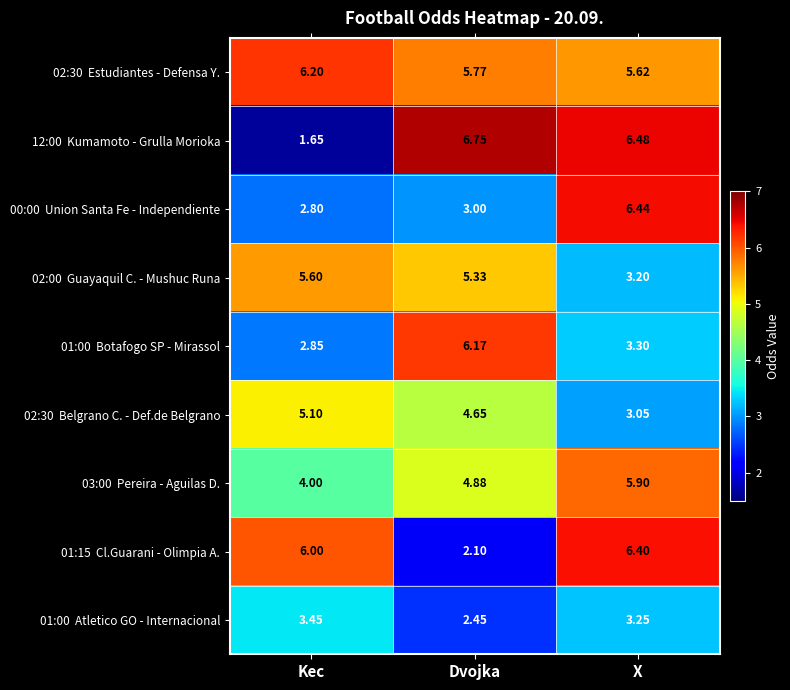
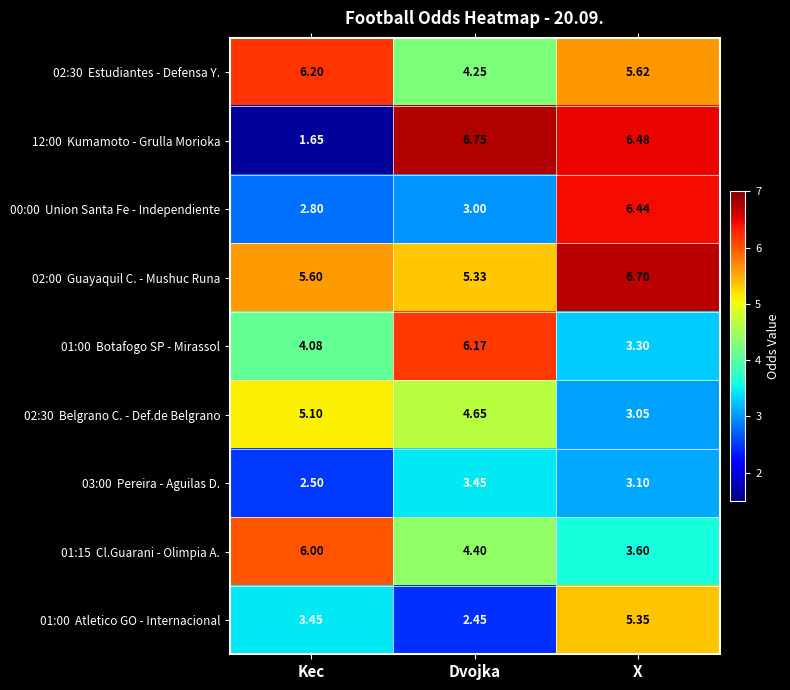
  {
    "02:30 Estudiantes - Defensa Y.": {
      "Kec": 6.20,
-     "Dvojka": 5.77,
+     "Dvojka": 4.25,
      "X": 5.62
    },
    "12:00 Kumamoto - Grulla Morioka": {
      "Kec": 1.65,
      "Dvojka": 6.75,
      "X": 6.48
    },
    "00:00 Union Santa Fe - Independiente": {
      "Kec": 2.80,
      "Dvojka": 3.00,
      "X": 6.44
    },
    "02:00 Guayaquil C. - Mushuc Runa": {
      "Kec": 5.60,
      "Dvojka": 5.33,
-     "X": 3.20
+     "X": 6.70
    },
    "01:00 Botafogo SP - Mirassol": {
-     "Kec": 2.85,
+     "Kec": 4.08,
      "Dvojka": 6.17,
      "X": 3.30
    },
    "02:30 Belgrano C. - Def.de Belgrano": {
      "Kec": 5.10,
      "Dvojka": 4.65,
      "X": 3.05
    },
    "03:00 Pereira - Aguilas D.": {
-     "Kec": 4.00,
-     "Dvojka": 4.88,
-     "X": 5.90
+     "Kec": 2.50,
+     "Dvojka": 3.45,
+     "X": 3.10
    },
    "01:15 Cl.Guarani - Olimpia A.": {
      "Kec": 6.00,
-     "Dvojka": 2.10,
-     "X": 6.40
+     "Dvojka": 4.40,
+     "X": 3.60
    },
    "01:00 Atletico GO - Internacional": {
      "Kec": 3.45,
      "Dvojka": 2.45,
-     "X": 3.25
+     "X": 5.35
    }
  }
